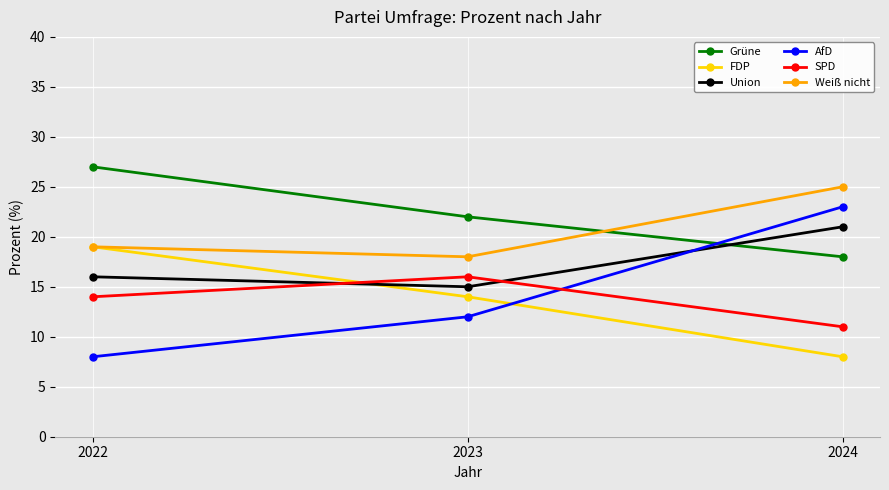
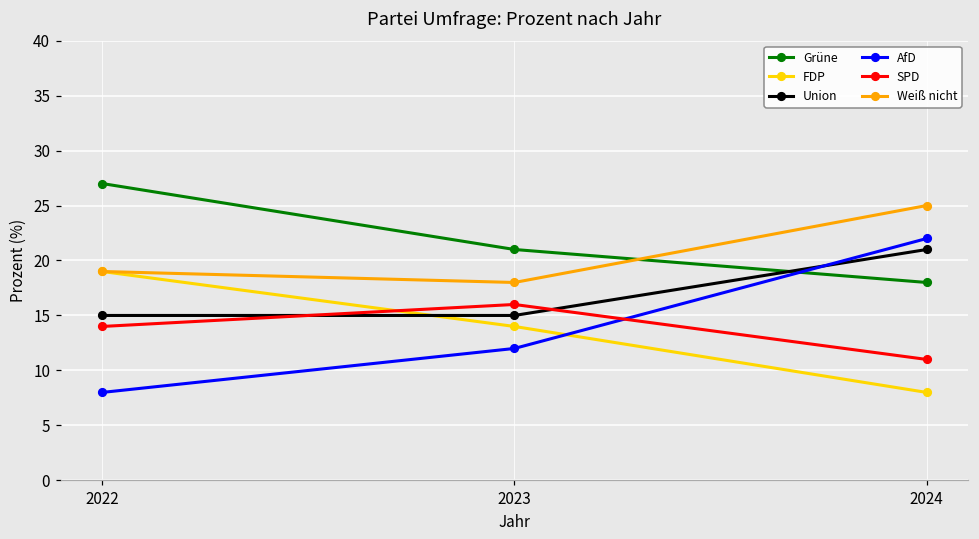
  {
    "Grüne": {
      "2022": 27,
-     "2023": 22,
+     "2023": 21,
      "2024": 18
    },
    "Union": {
-     "2022": 16,
+     "2022": 15,
      "2023": 15,
      "2024": 21
    },
    "AfD": {
      "2022": 8,
      "2023": 12,
-     "2024": 23
+     "2024": 22
    },
    "SPD": {
      "2022": 14,
      "2023": 16,
      "2024": 11
    }
  }
